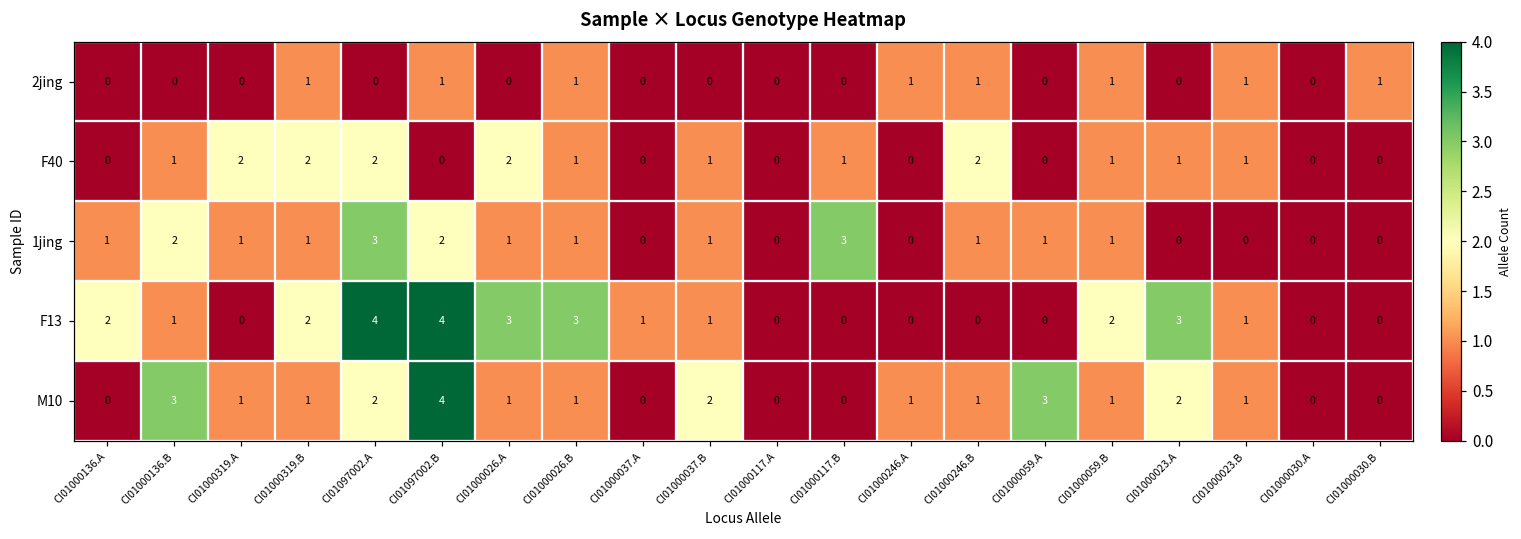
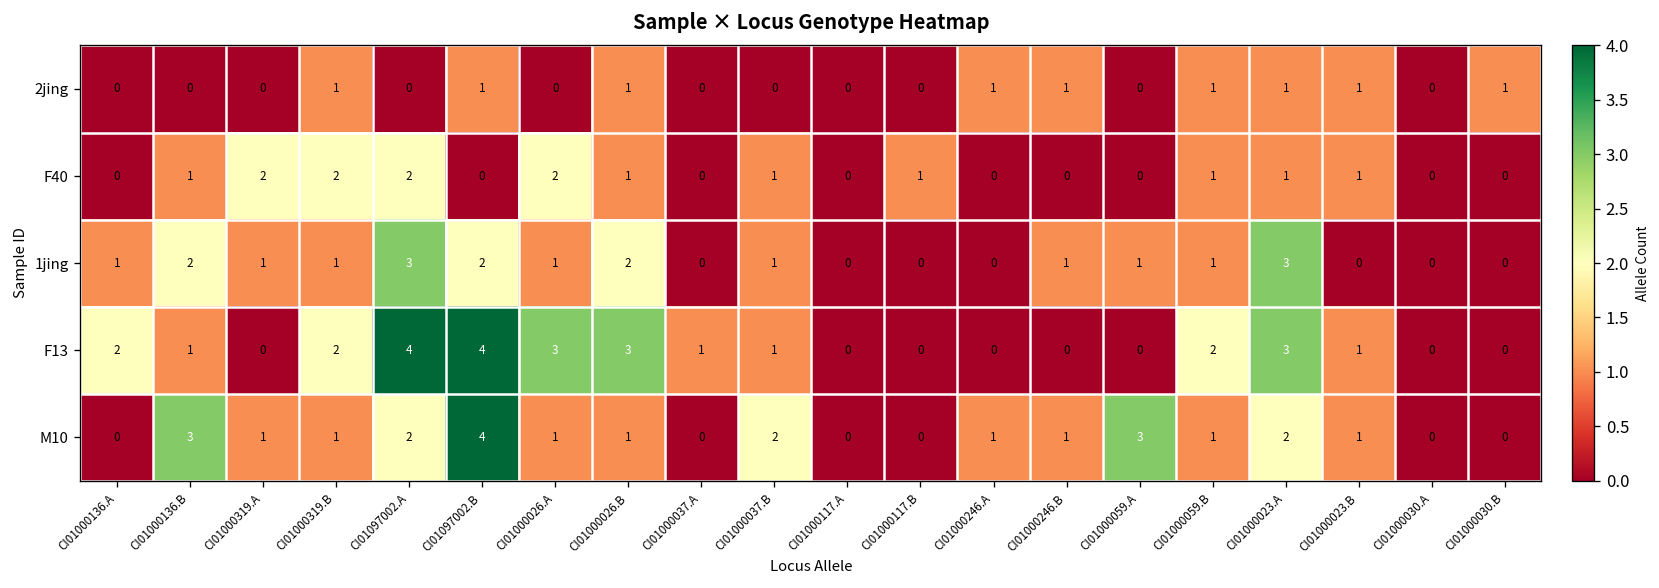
  {
    "2jing": {
      "CI01000136.A": 0,
      "CI01000136.B": 0,
      "CI01000319.A": 0,
      "CI01000319.B": 1,
      "CI01097002.A": 0,
      "CI01097002.B": 1,
      "CI01000026.A": 0,
      "CI01000026.B": 1,
      "CI01000037.A": 0,
      "CI01000037.B": 0,
      "CI01000117.A": 0,
      "CI01000117.B": 0,
      "CI01000246.A": 1,
      "CI01000246.B": 1,
      "CI01000059.A": 0,
      "CI01000059.B": 1,
-     "CI01000023.A": 0,
+     "CI01000023.A": 1,
      "CI01000023.B": 1,
      "CI01000030.A": 0,
      "CI01000030.B": 1
    },
    "F40": {
      "CI01000136.A": 0,
      "CI01000136.B": 1,
      "CI01000319.A": 2,
      "CI01000319.B": 2,
      "CI01097002.A": 2,
      "CI01097002.B": 0,
      "CI01000026.A": 2,
      "CI01000026.B": 1,
      "CI01000037.A": 0,
      "CI01000037.B": 1,
      "CI01000117.A": 0,
      "CI01000117.B": 1,
      "CI01000246.A": 0,
-     "CI01000246.B": 2,
+     "CI01000246.B": 0,
      "CI01000059.A": 0,
      "CI01000059.B": 1,
      "CI01000023.A": 1,
      "CI01000023.B": 1,
      "CI01000030.A": 0,
      "CI01000030.B": 0
    },
    "1jing": {
      "CI01000136.A": 1,
      "CI01000136.B": 2,
      "CI01000319.A": 1,
      "CI01000319.B": 1,
      "CI01097002.A": 3,
      "CI01097002.B": 2,
      "CI01000026.A": 1,
-     "CI01000026.B": 1,
+     "CI01000026.B": 2,
      "CI01000037.A": 0,
      "CI01000037.B": 1,
      "CI01000117.A": 0,
-     "CI01000117.B": 3,
+     "CI01000117.B": 0,
      "CI01000246.A": 0,
      "CI01000246.B": 1,
      "CI01000059.A": 1,
      "CI01000059.B": 1,
-     "CI01000023.A": 0,
+     "CI01000023.A": 3,
      "CI01000023.B": 0,
      "CI01000030.A": 0,
      "CI01000030.B": 0
    },
    "F13": {
      "CI01000136.A": 2,
      "CI01000136.B": 1,
      "CI01000319.A": 0,
      "CI01000319.B": 2,
      "CI01097002.A": 4,
      "CI01097002.B": 4,
      "CI01000026.A": 3,
      "CI01000026.B": 3,
      "CI01000037.A": 1,
      "CI01000037.B": 1,
      "CI01000117.A": 0,
      "CI01000117.B": 0,
      "CI01000246.A": 0,
      "CI01000246.B": 0,
      "CI01000059.A": 0,
      "CI01000059.B": 2,
      "CI01000023.A": 3,
      "CI01000023.B": 1,
      "CI01000030.A": 0,
      "CI01000030.B": 0
    },
    "M10": {
      "CI01000136.A": 0,
      "CI01000136.B": 3,
      "CI01000319.A": 1,
      "CI01000319.B": 1,
      "CI01097002.A": 2,
      "CI01097002.B": 4,
      "CI01000026.A": 1,
      "CI01000026.B": 1,
      "CI01000037.A": 0,
      "CI01000037.B": 2,
      "CI01000117.A": 0,
      "CI01000117.B": 0,
      "CI01000246.A": 1,
      "CI01000246.B": 1,
      "CI01000059.A": 3,
      "CI01000059.B": 1,
      "CI01000023.A": 2,
      "CI01000023.B": 1,
      "CI01000030.A": 0,
      "CI01000030.B": 0
    }
  }
